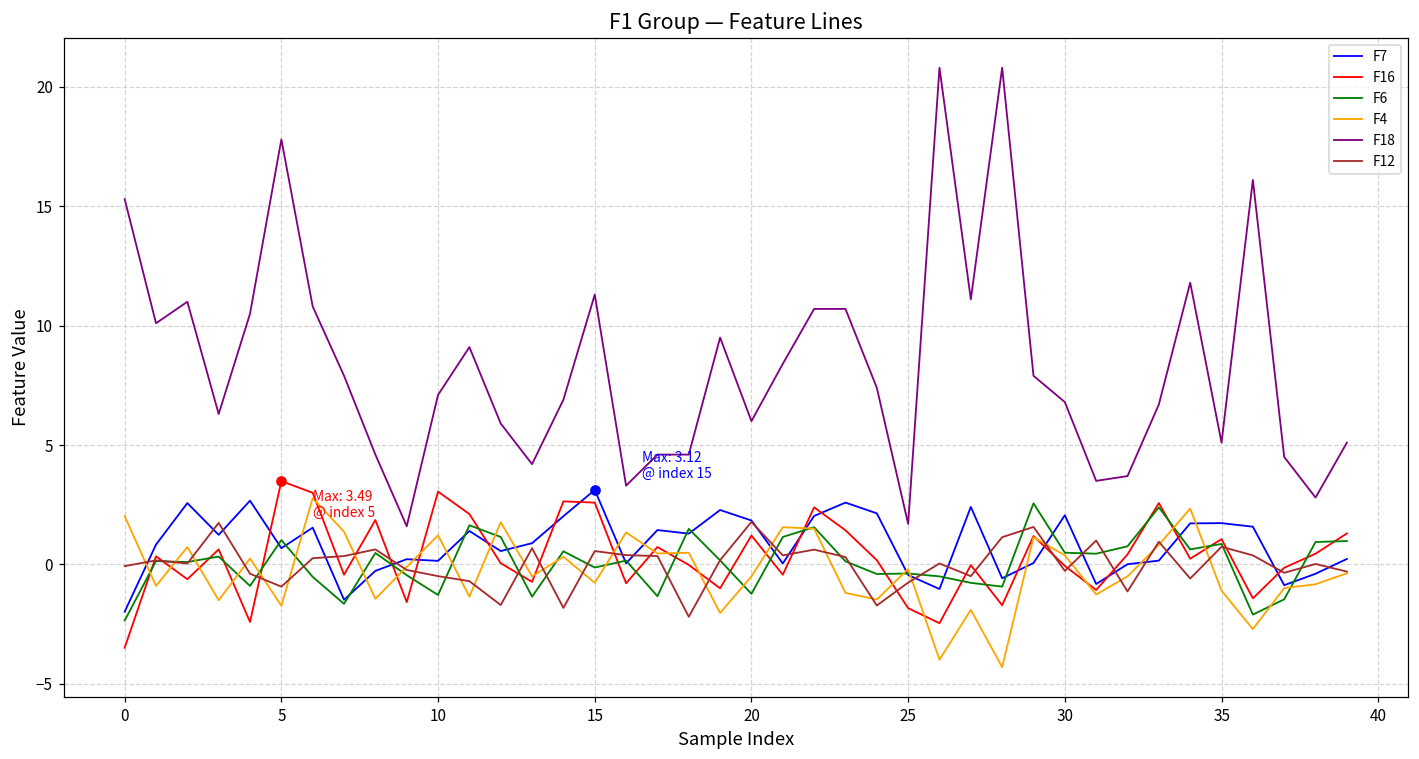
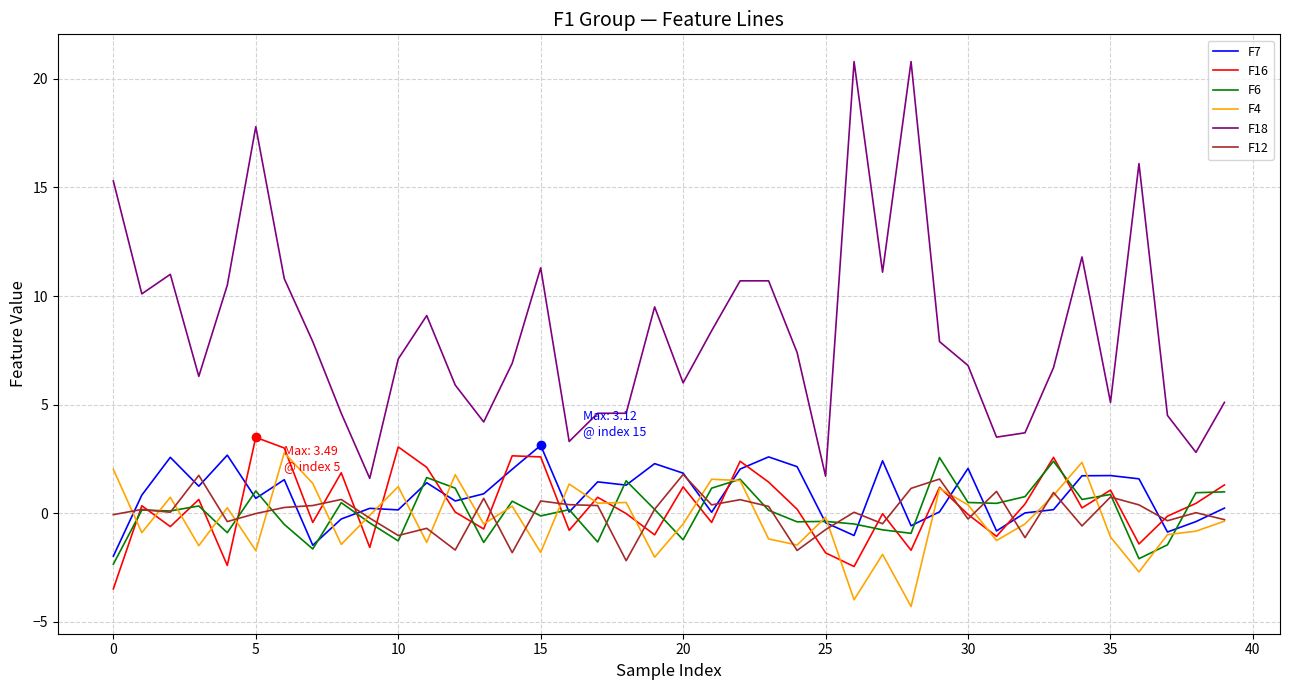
  {
    "F6": {
      "5": 1.0,
      "10": -1.3,
      "15": -0.1,
      "20": -1.2,
      "35": 0.9
    },
    "F4": {
      "5": -1.7,
      "10": 1.2,
-     "15": -0.8,
+     "15": -1.8,
      "20": -0.5,
      "25": -0.2,
      "35": -1.1
    },
    "F18": {
      "5": 17.8,
      "10": 7.1,
      "15": 11.3,
      "20": 6.0,
      "25": 1.7,
      "30": 6.8,
      "35": 5.1
    },
    "F12": {
-     "5": -0.9,
-     "10": -0.5,
+     "5": 0.0,
+     "10": -1.0,
      "15": 0.6,
      "25": -0.8,
      "30": -0.3,
      "35": 0.7
    }
  }
